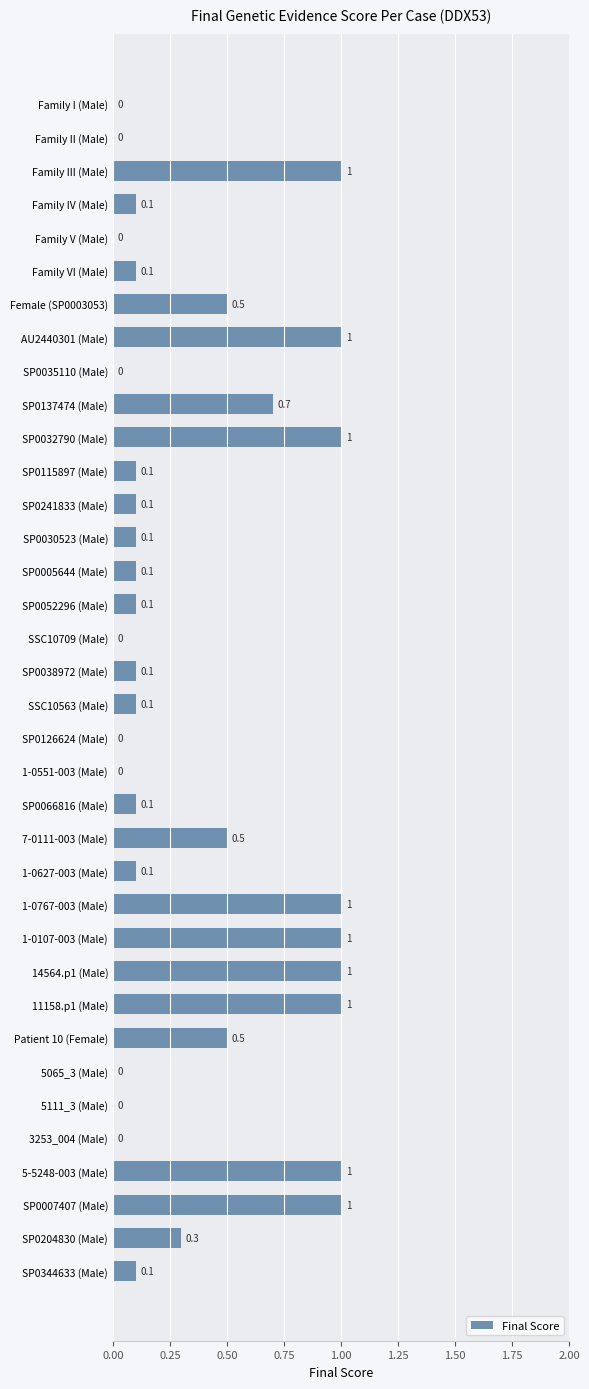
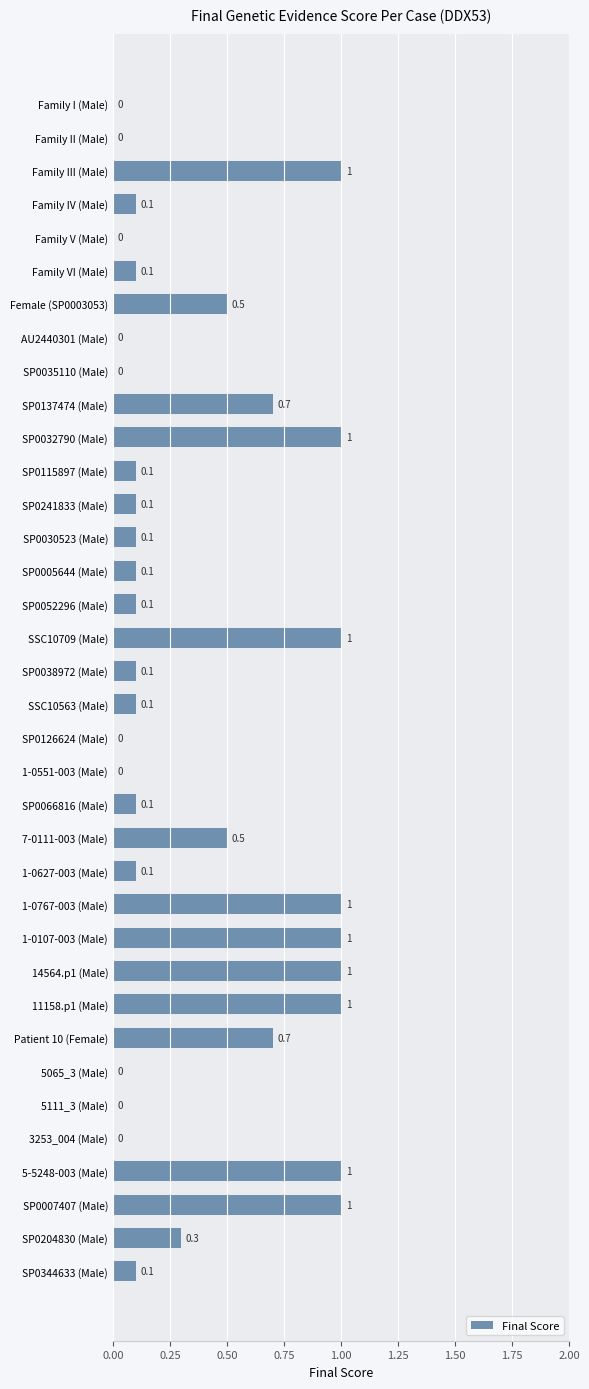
  {
    "Family I (Male)": 0,
    "Family II (Male)": 0,
    "Family III (Male)": 1,
    "Family IV (Male)": 0.1,
    "Family V (Male)": 0,
    "Family VI (Male)": 0.1,
    "Female (SP0003053)": 0.5,
-   "AU2440301 (Male)": 1,
+   "AU2440301 (Male)": 0,
    "SP0035110 (Male)": 0,
    "SP0137474 (Male)": 0.7,
    "SP0032790 (Male)": 1,
    "SP0115897 (Male)": 0.1,
    "SP0241833 (Male)": 0.1,
    "SP0030523 (Male)": 0.1,
    "SP0005644 (Male)": 0.1,
    "SP0052296 (Male)": 0.1,
-   "SSC10709 (Male)": 0,
+   "SSC10709 (Male)": 1,
    "SP0038972 (Male)": 0.1,
    "SSC10563 (Male)": 0.1,
    "SP0126624 (Male)": 0,
    "1-0551-003 (Male)": 0,
    "SP0066816 (Male)": 0.1,
    "7-0111-003 (Male)": 0.5,
    "1-0627-003 (Male)": 0.1,
    "1-0767-003 (Male)": 1,
    "1-0107-003 (Male)": 1,
    "14564.p1 (Male)": 1,
    "11158.p1 (Male)": 1,
-   "Patient 10 (Female)": 0.5,
+   "Patient 10 (Female)": 0.7,
    "5065_3 (Male)": 0,
    "5111_3 (Male)": 0,
    "3253_004 (Male)": 0,
    "5-5248-003 (Male)": 1,
    "SP0007407 (Male)": 1,
    "SP0204830 (Male)": 0.3,
    "SP0344633 (Male)": 0.1
  }
